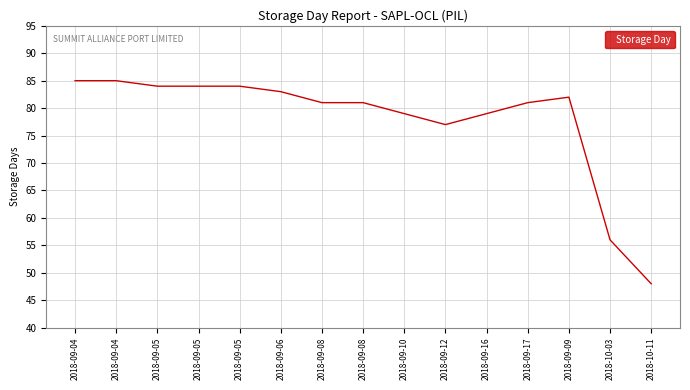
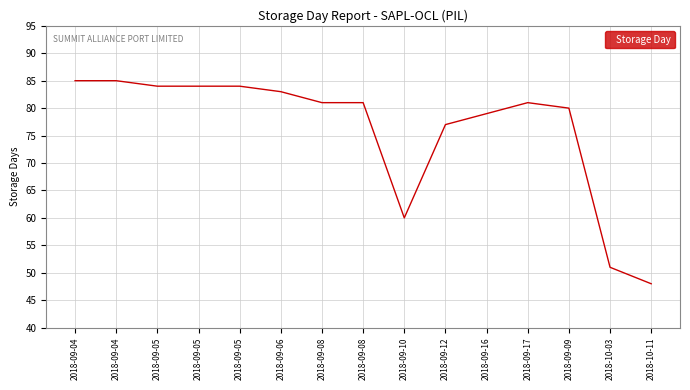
  {
    "2018-09-06": 83,
-   "2018-09-10": 79,
+   "2018-09-10": 60,
    "2018-09-12": 77,
    "2018-09-16": 79,
    "2018-09-17": 81,
-   "2018-09-09": 82,
-   "2018-10-03": 56,
+   "2018-09-09": 80,
+   "2018-10-03": 51,
    "2018-10-11": 48
  }
